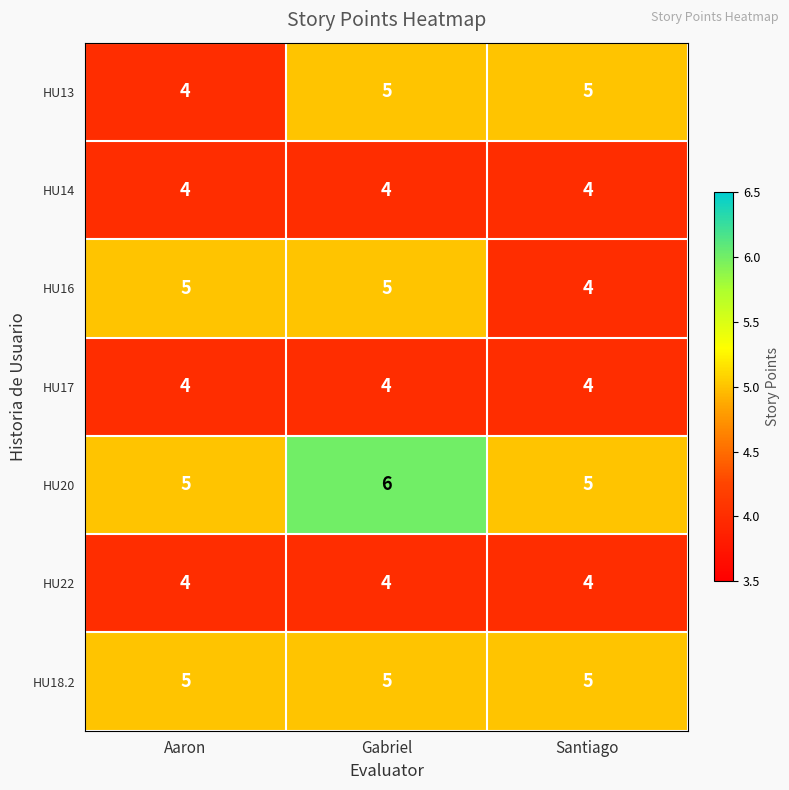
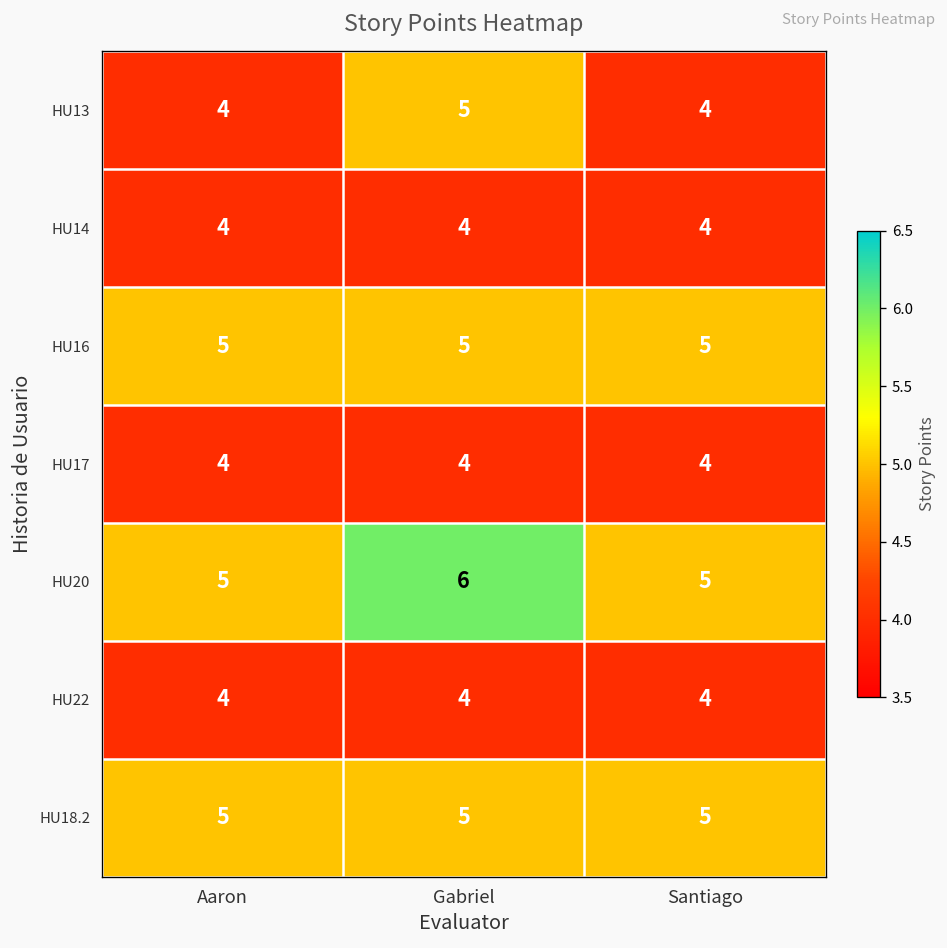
  {
    "HU13": {
      "Aaron": 4,
      "Gabriel": 5,
-     "Santiago": 5
+     "Santiago": 4
    },
    "HU14": {
      "Aaron": 4,
      "Gabriel": 4,
      "Santiago": 4
    },
    "HU16": {
      "Aaron": 5,
      "Gabriel": 5,
-     "Santiago": 4
+     "Santiago": 5
    },
    "HU17": {
      "Aaron": 4,
      "Gabriel": 4,
      "Santiago": 4
    },
    "HU20": {
      "Aaron": 5,
      "Gabriel": 6,
      "Santiago": 5
    },
    "HU22": {
      "Aaron": 4,
      "Gabriel": 4,
      "Santiago": 4
    },
    "HU18.2": {
      "Aaron": 5,
      "Gabriel": 5,
      "Santiago": 5
    }
  }
